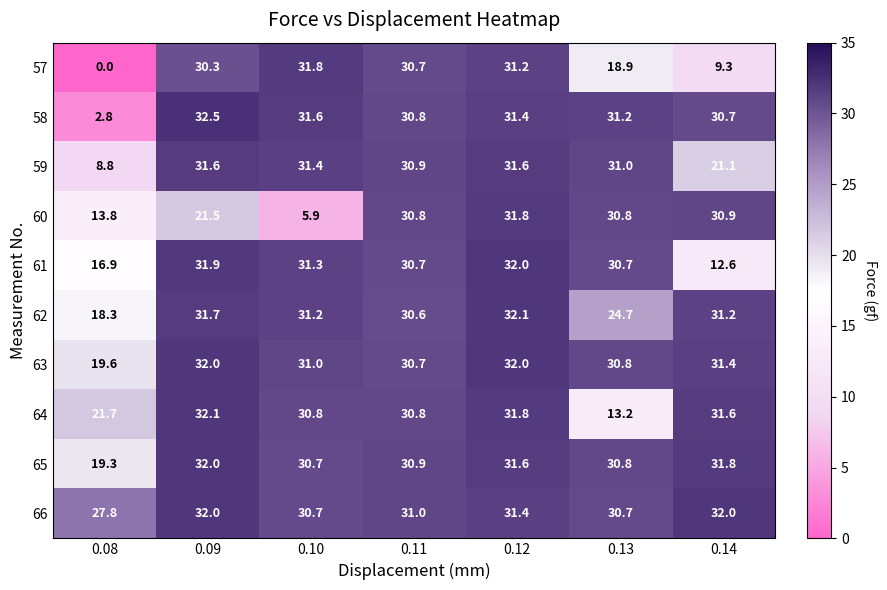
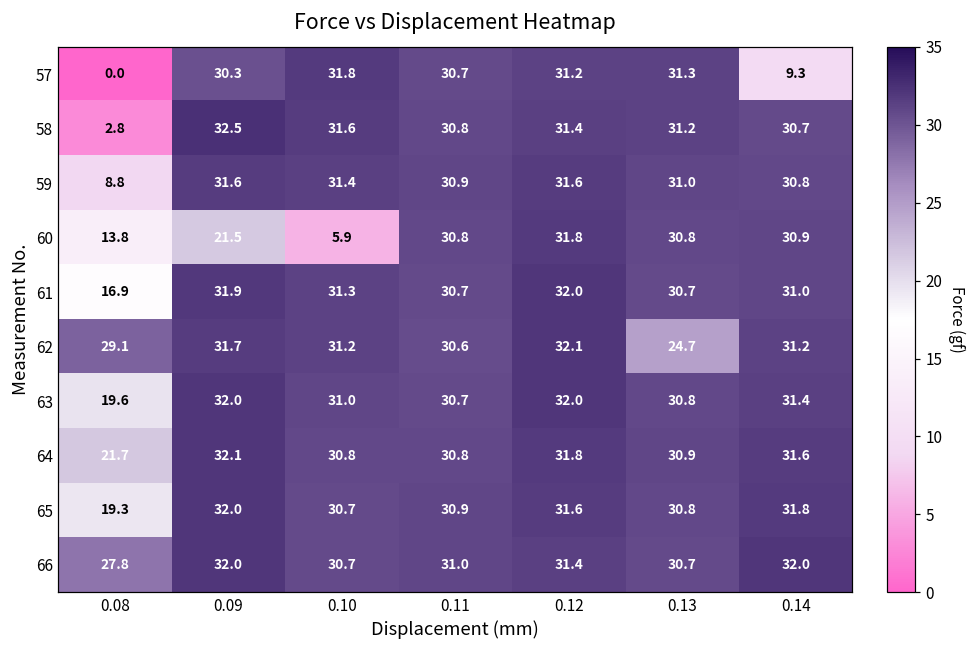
  {
    "57": {
      "0.08": 0.0,
      "0.09": 30.3,
      "0.10": 31.8,
      "0.11": 30.7,
      "0.12": 31.2,
-     "0.13": 18.9,
+     "0.13": 31.3,
      "0.14": 9.3
    },
    "58": {
      "0.08": 2.8,
      "0.09": 32.5,
      "0.10": 31.6,
      "0.11": 30.8,
      "0.12": 31.4,
      "0.13": 31.2,
      "0.14": 30.7
    },
    "59": {
      "0.08": 8.8,
      "0.09": 31.6,
      "0.10": 31.4,
      "0.11": 30.9,
      "0.12": 31.6,
      "0.13": 31.0,
-     "0.14": 21.1
+     "0.14": 30.8
    },
    "60": {
      "0.08": 13.8,
      "0.09": 21.5,
      "0.10": 5.9,
      "0.11": 30.8,
      "0.12": 31.8,
      "0.13": 30.8,
      "0.14": 30.9
    },
    "61": {
      "0.08": 16.9,
      "0.09": 31.9,
      "0.10": 31.3,
      "0.11": 30.7,
      "0.12": 32.0,
      "0.13": 30.7,
-     "0.14": 12.6
+     "0.14": 31.0
    },
    "62": {
-     "0.08": 18.3,
+     "0.08": 29.1,
      "0.09": 31.7,
      "0.10": 31.2,
      "0.11": 30.6,
      "0.12": 32.1,
      "0.13": 24.7,
      "0.14": 31.2
    },
    "63": {
      "0.08": 19.6,
      "0.09": 32.0,
      "0.10": 31.0,
      "0.11": 30.7,
      "0.12": 32.0,
      "0.13": 30.8,
      "0.14": 31.4
    },
    "64": {
      "0.08": 21.7,
      "0.09": 32.1,
      "0.10": 30.8,
      "0.11": 30.8,
      "0.12": 31.8,
-     "0.13": 13.2,
+     "0.13": 30.9,
      "0.14": 31.6
    },
    "65": {
      "0.08": 19.3,
      "0.09": 32.0,
      "0.10": 30.7,
      "0.11": 30.9,
      "0.12": 31.6,
      "0.13": 30.8,
      "0.14": 31.8
    },
    "66": {
      "0.08": 27.8,
      "0.09": 32.0,
      "0.10": 30.7,
      "0.11": 31.0,
      "0.12": 31.4,
      "0.13": 30.7,
      "0.14": 32.0
    }
  }
